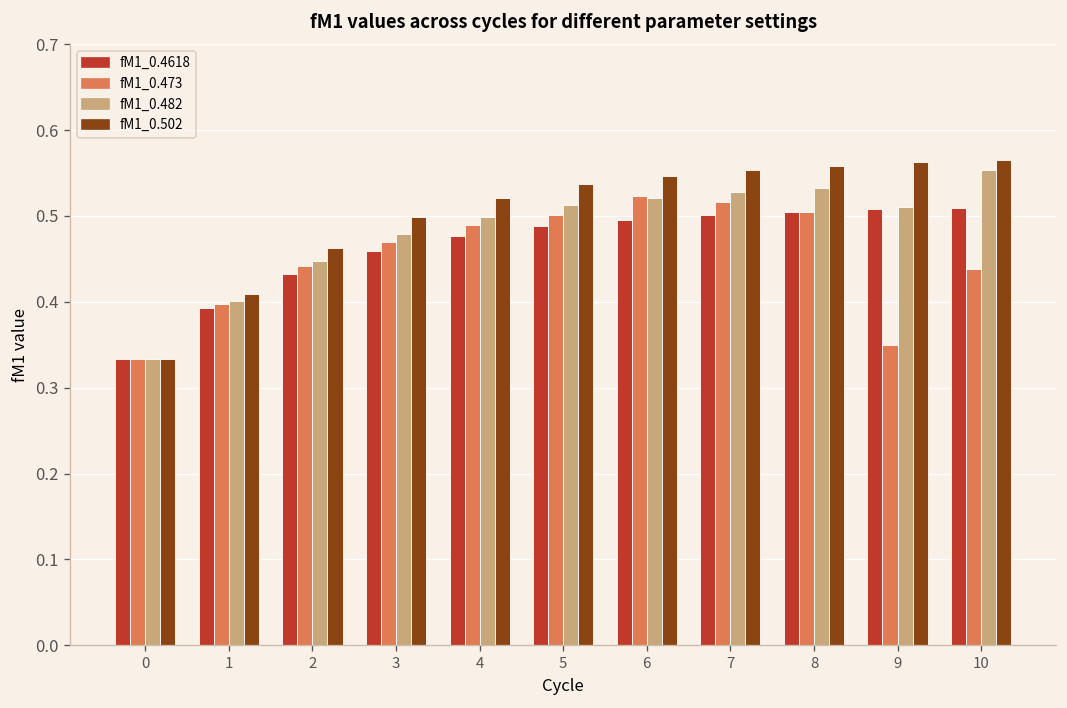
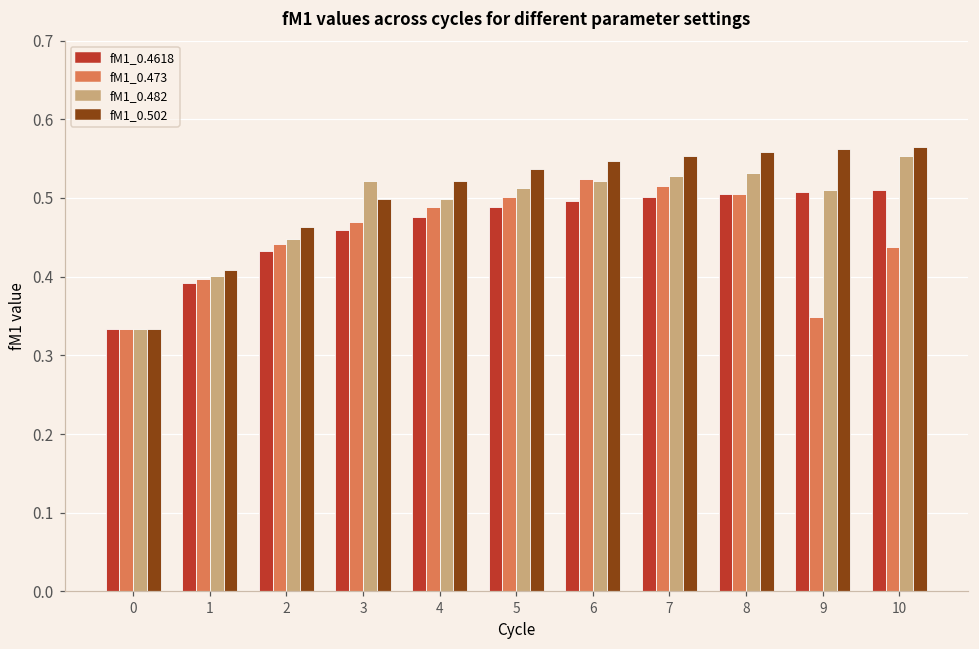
  {
    "fM1_0.473": {
      "0": 0.33,
      "1": 0.40,
      "2": 0.44,
      "3": 0.47,
      "4": 0.49,
      "5": 0.50,
      "6": 0.52,
      "7": 0.52,
      "8": 0.51,
      "9": 0.35,
      "10": 0.44
    },
    "fM1_0.482": {
      "0": 0.33,
      "1": 0.40,
      "2": 0.45,
-     "3": 0.48,
+     "3": 0.52,
      "4": 0.50,
      "5": 0.51,
      "6": 0.52,
      "7": 0.53,
      "8": 0.53,
      "9": 0.51,
      "10": 0.55
    }
  }
